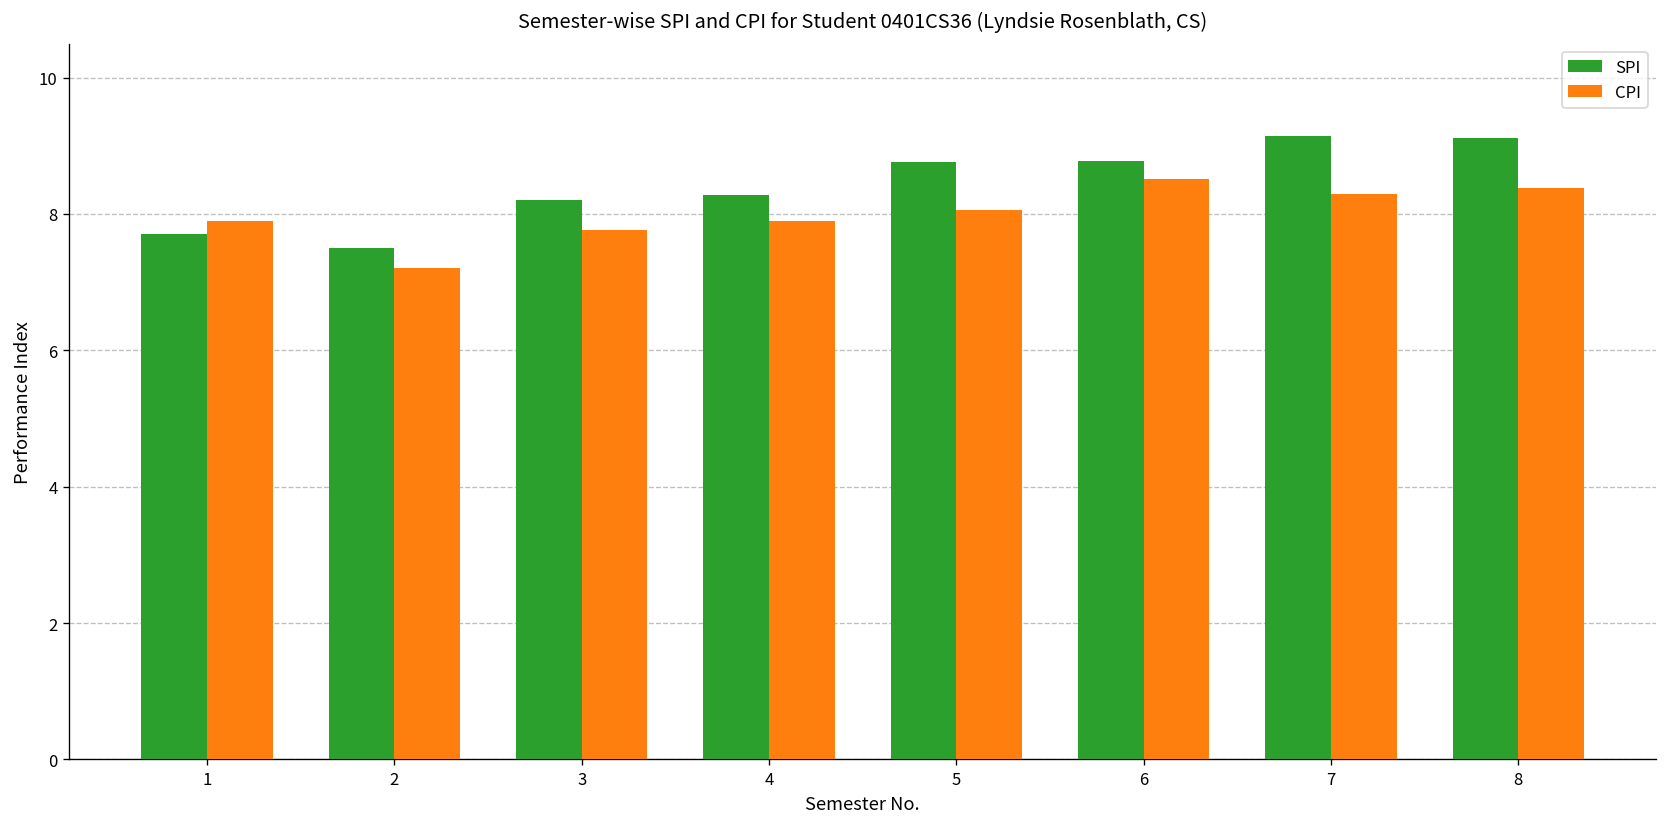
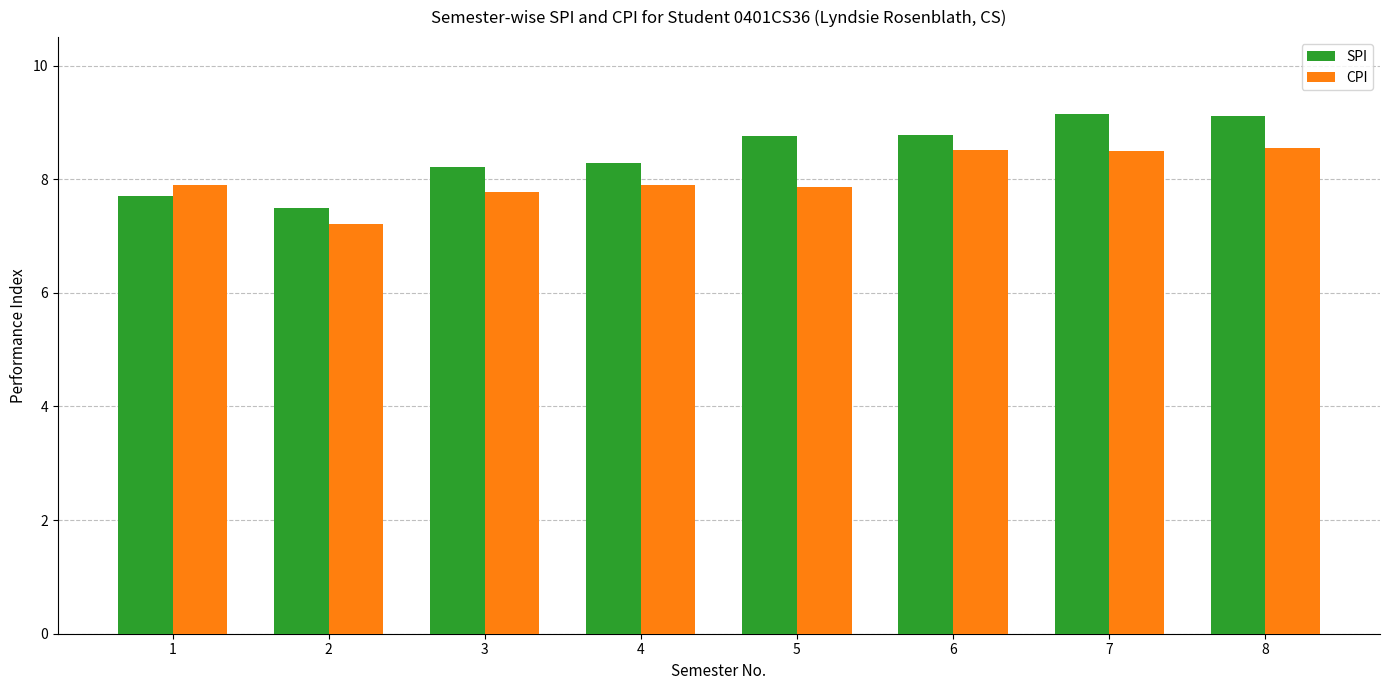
  {
    "SPI": {
      "1": 7.7,
      "2": 7.5,
      "3": 8.2,
      "4": 8.3,
      "5": 8.8,
      "6": 8.8,
      "7": 9.2,
      "8": 9.1
    },
    "CPI": {
      "1": 7.9,
      "2": 7.2,
      "3": 7.8,
      "4": 7.9,
-     "5": 8.1,
+     "5": 7.9,
      "6": 8.5,
-     "7": 8.3,
-     "8": 8.4
+     "7": 8.5,
+     "8": 8.5
    }
  }
